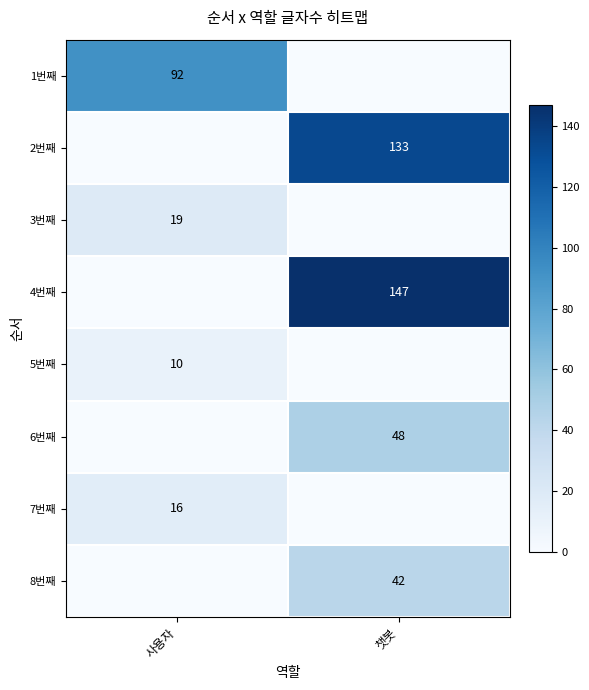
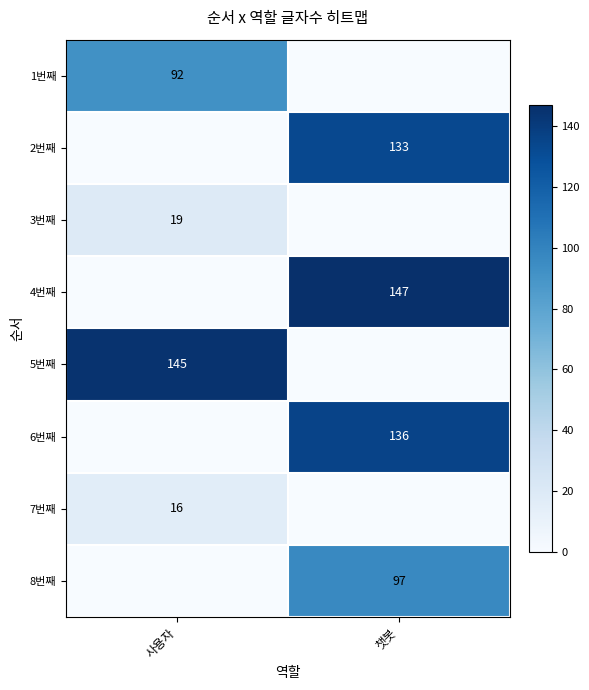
  {
    "1번째": {
      "사용자": 92
    },
    "2번째": {
      "챗봇": 133
    },
    "3번째": {
      "사용자": 19
    },
    "4번째": {
      "챗봇": 147
    },
    "5번째": {
-     "사용자": 10
+     "사용자": 145
    },
    "6번째": {
-     "챗봇": 48
+     "챗봇": 136
    },
    "7번째": {
      "사용자": 16
    },
    "8번째": {
-     "챗봇": 42
+     "챗봇": 97
    }
  }
